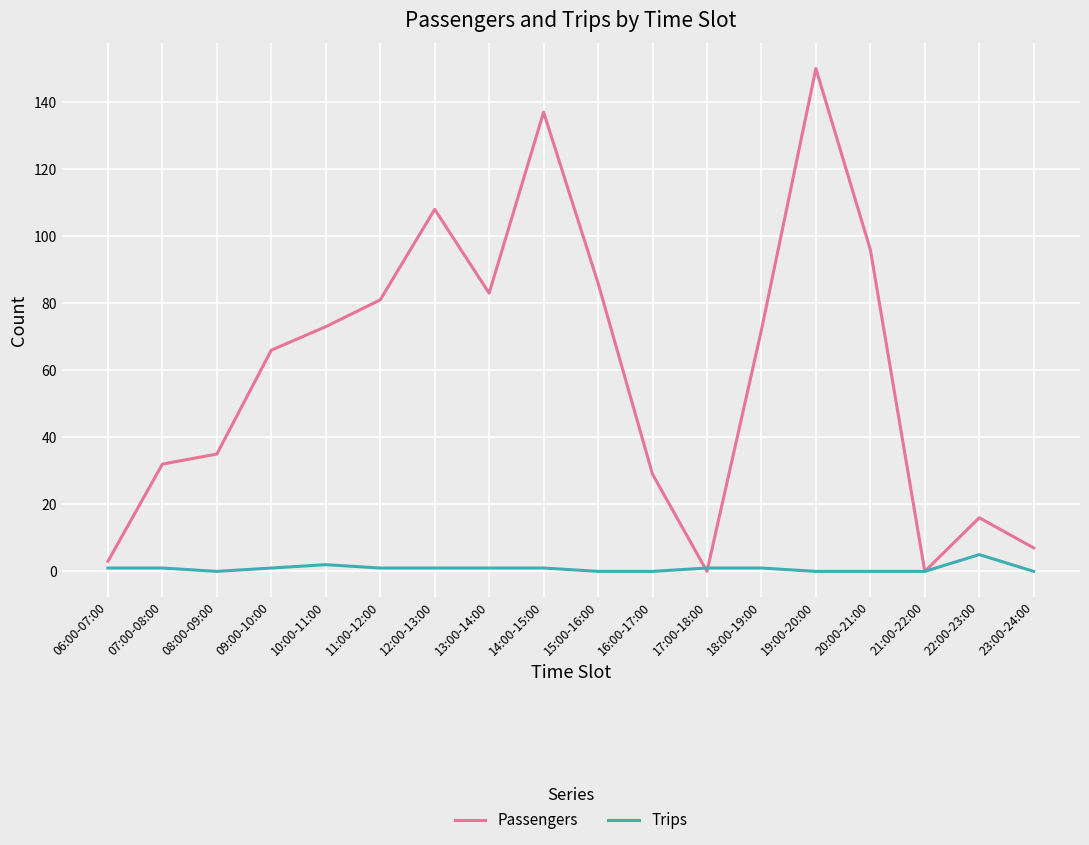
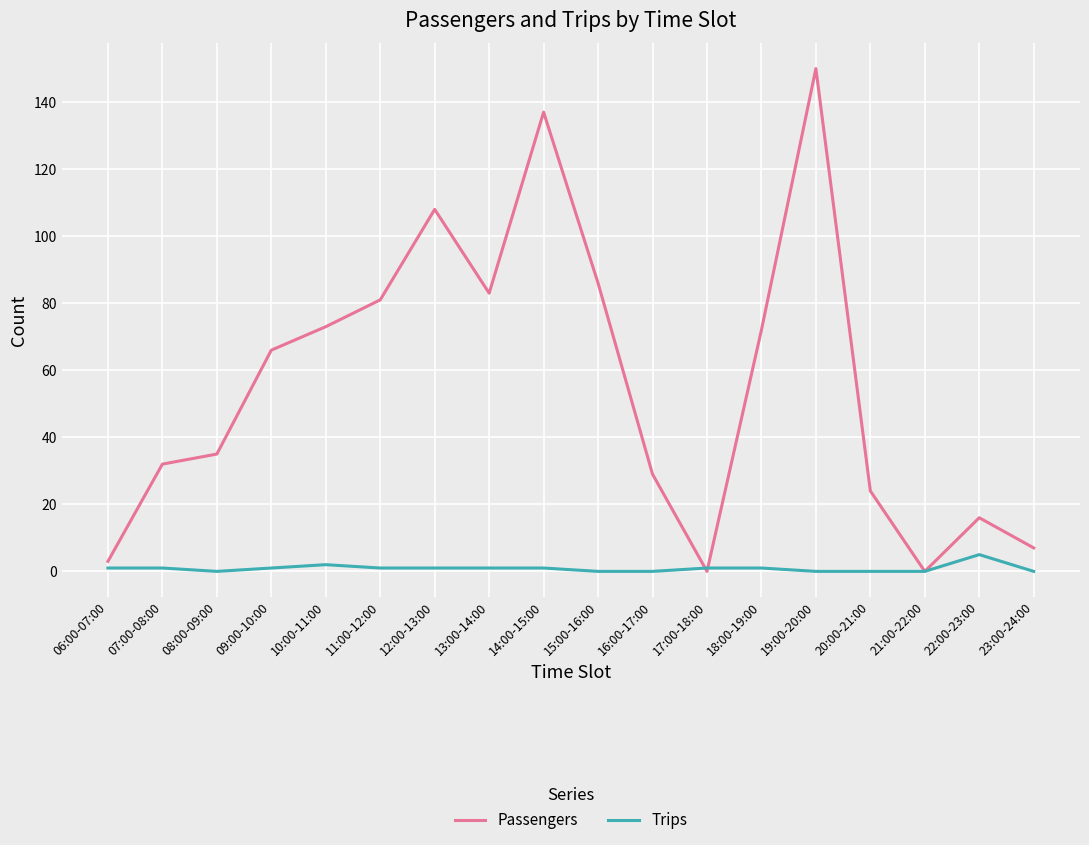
  {
    "Passengers": {
      "06:00-07:00": 3,
      "07:00-08:00": 32,
      "08:00-09:00": 35,
      "09:00-10:00": 66,
      "10:00-11:00": 73,
      "11:00-12:00": 81,
      "12:00-13:00": 108,
      "13:00-14:00": 83,
      "14:00-15:00": 137,
      "15:00-16:00": 86,
      "16:00-17:00": 29,
      "17:00-18:00": 0,
      "18:00-19:00": 72,
      "19:00-20:00": 150,
-     "20:00-21:00": 96,
+     "20:00-21:00": 24,
      "22:00-23:00": 16,
      "23:00-24:00": 7
    },
    "Trips": {
      "06:00-07:00": 1,
      "07:00-08:00": 1,
      "08:00-09:00": 0,
      "09:00-10:00": 1,
      "10:00-11:00": 2,
      "11:00-12:00": 1,
      "12:00-13:00": 1,
      "13:00-14:00": 1,
      "14:00-15:00": 1,
      "15:00-16:00": 0,
      "16:00-17:00": 0,
      "17:00-18:00": 1,
      "18:00-19:00": 1,
      "19:00-20:00": 0,
      "20:00-21:00": 0,
      "22:00-23:00": 5,
      "23:00-24:00": 0
    }
  }
